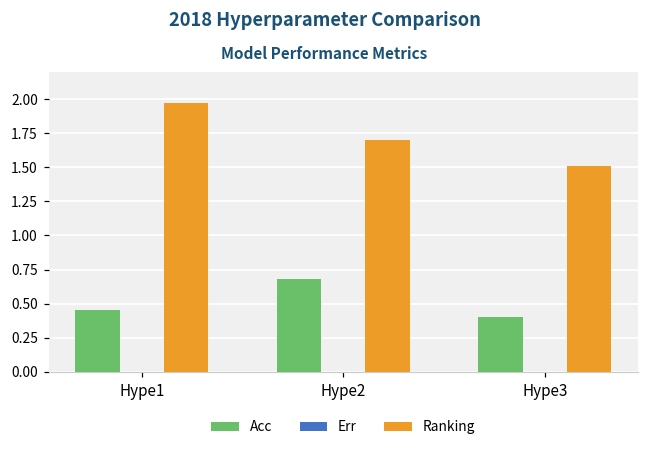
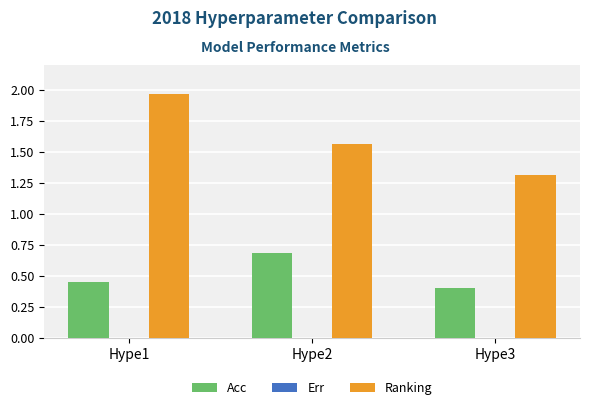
  {
    "Acc": {
      "Hype1": 0.45,
      "Hype2": 0.68,
      "Hype3": 0.40
    },
    "Err": {
      "Hype1": 0.00,
      "Hype2": 0.00,
      "Hype3": 0.00
    },
    "Ranking": {
      "Hype1": 1.97,
-     "Hype2": 1.70,
-     "Hype3": 1.51
+     "Hype2": 1.57,
+     "Hype3": 1.31
    }
  }
